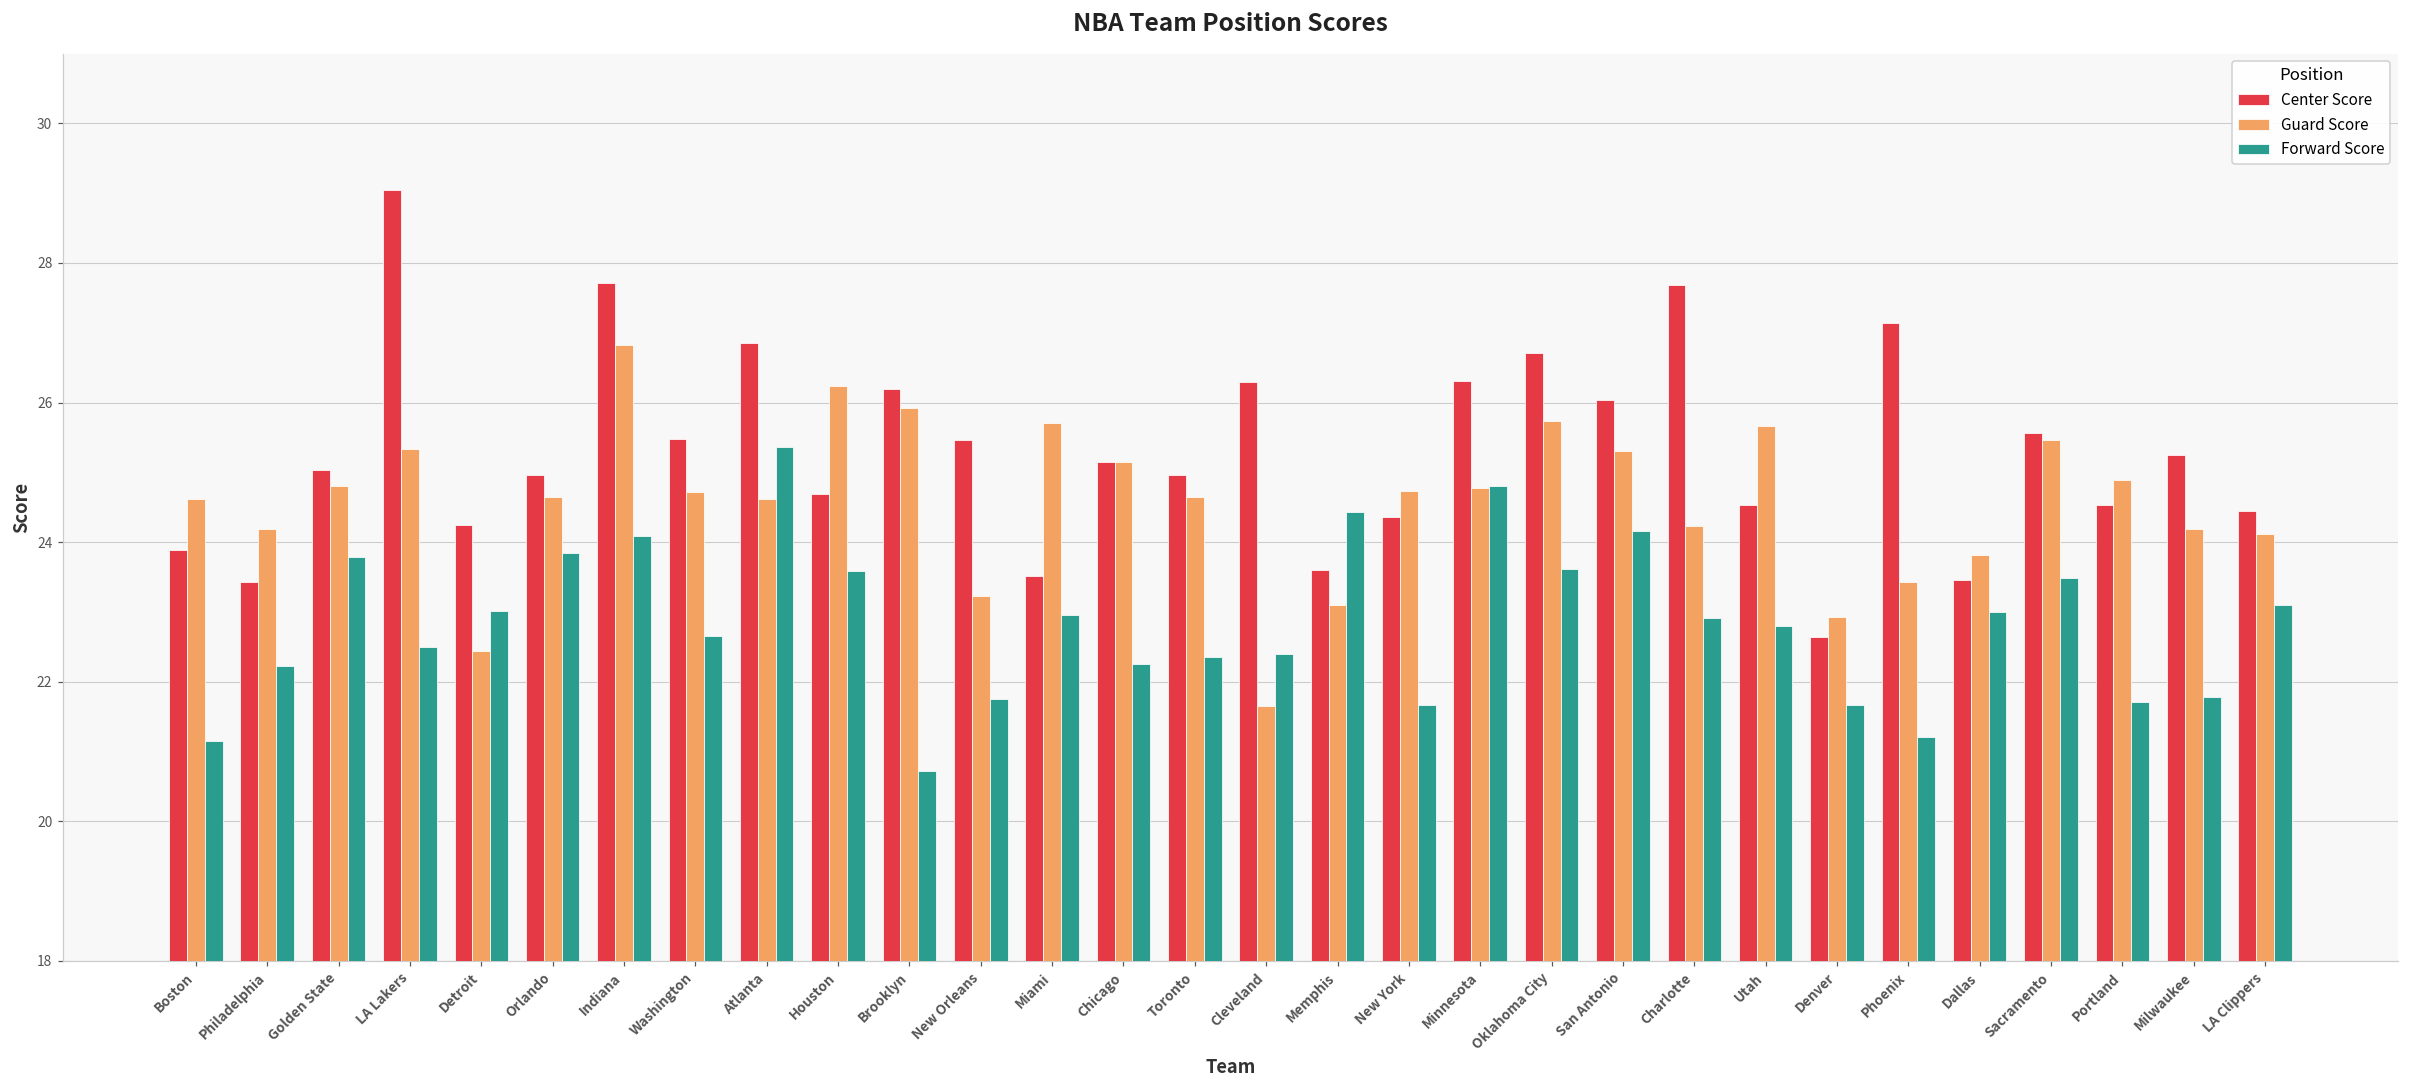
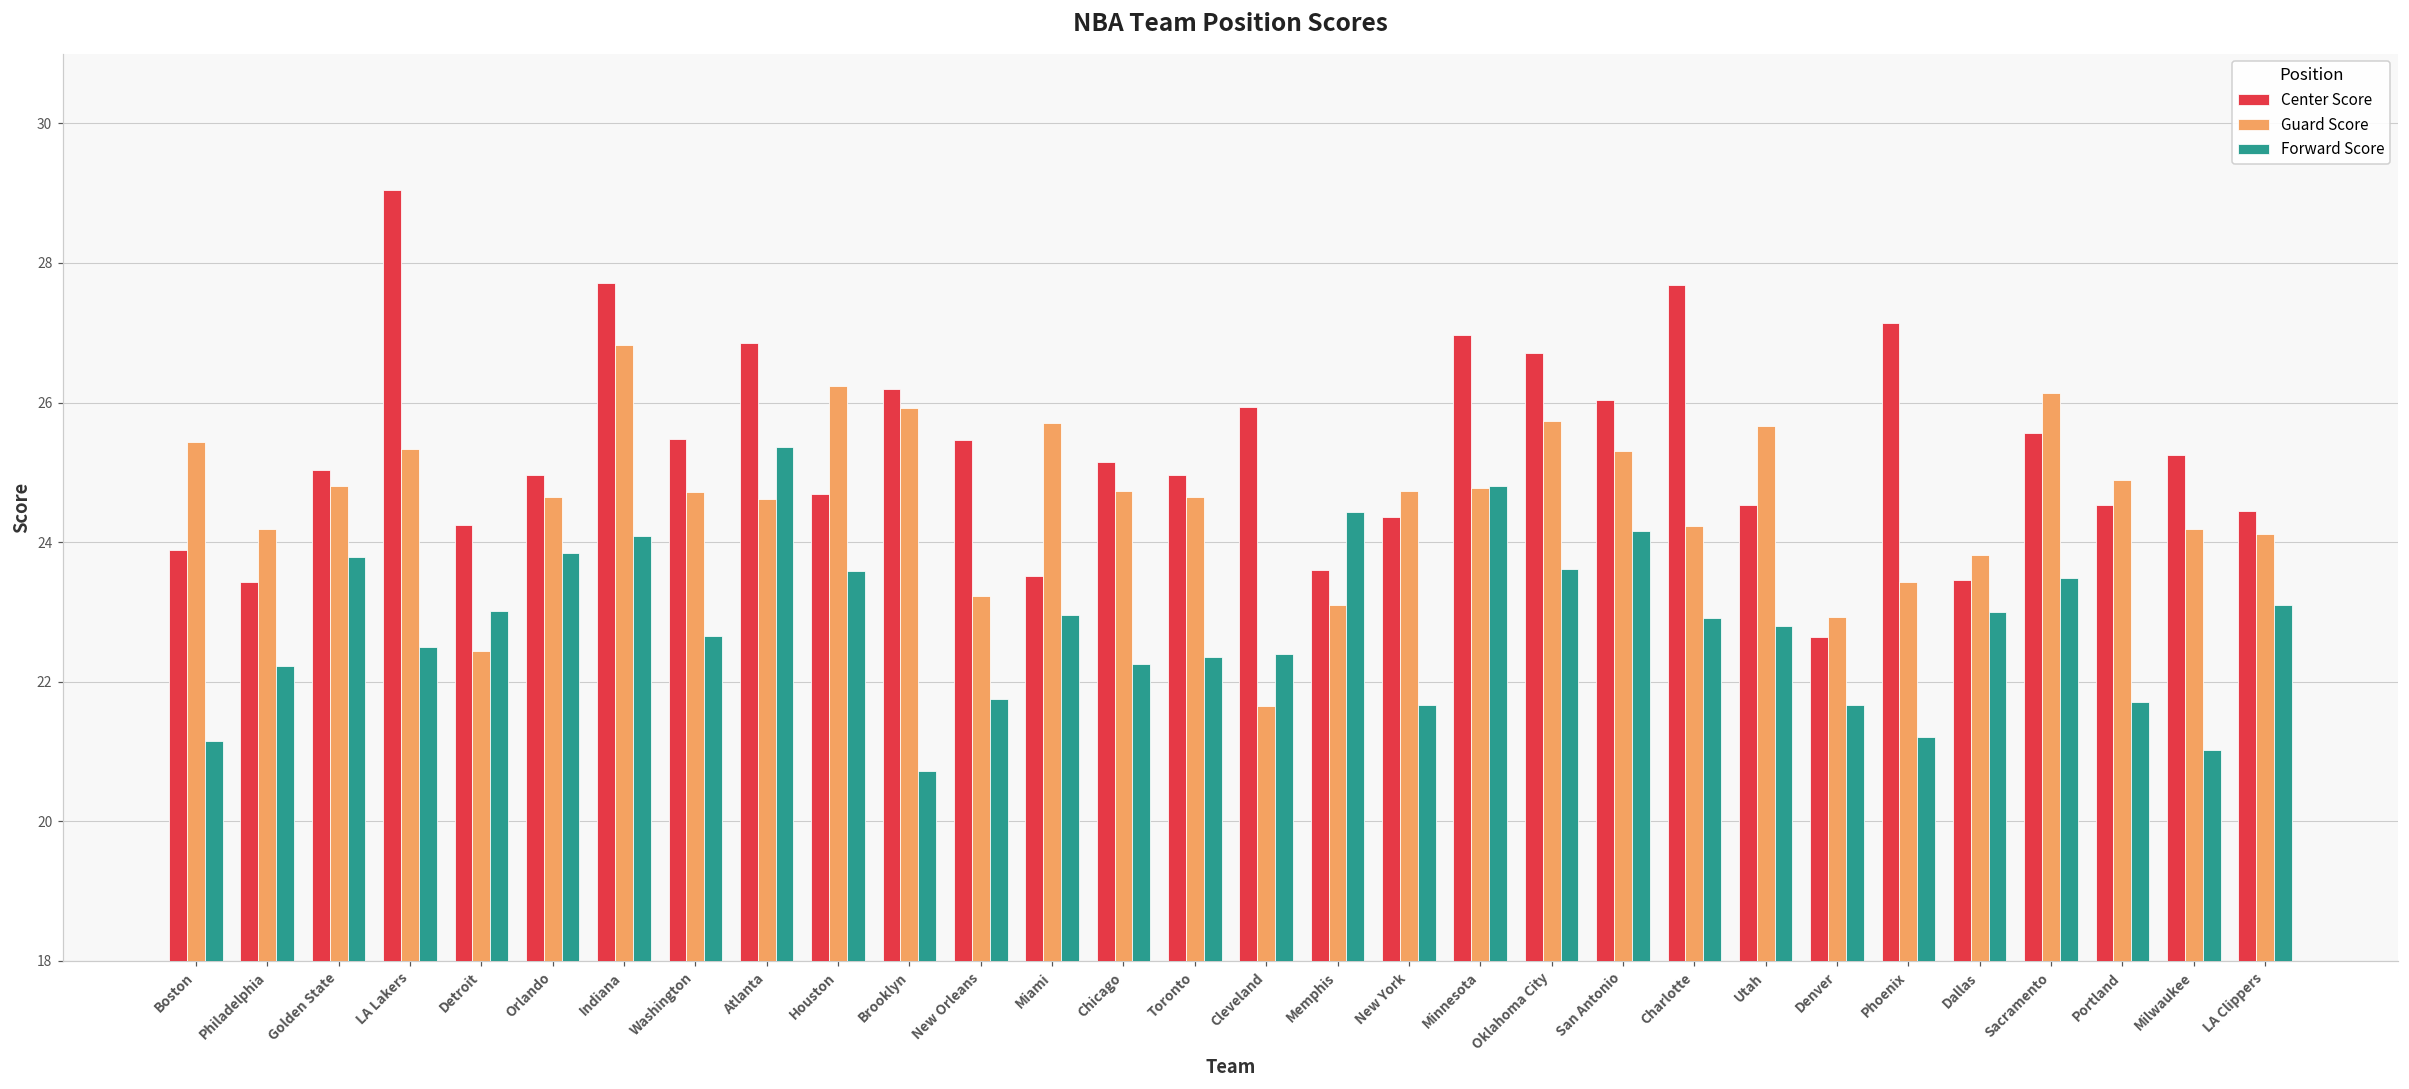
  {
    "Center Score": {
      "Boston": 23.9,
      "Philadelphia": 23.4,
      "Golden State": 25.0,
      "LA Lakers": 29.0,
      "Detroit": 24.3,
      "Orlando": 25.0,
      "Indiana": 27.7,
      "Washington": 25.5,
      "Atlanta": 26.9,
      "Houston": 24.7,
      "Brooklyn": 26.2,
      "New Orleans": 25.5,
      "Miami": 23.5,
      "Chicago": 25.2,
      "Toronto": 25.0,
-     "Cleveland": 26.3,
+     "Cleveland": 25.9,
      "Memphis": 23.6,
      "New York": 24.4,
-     "Minnesota": 26.3,
+     "Minnesota": 27.0,
      "Oklahoma City": 26.7,
      "San Antonio": 26.0,
      "Charlotte": 27.7,
      "Utah": 24.5,
      "Denver": 22.6,
      "Phoenix": 27.1,
      "Dallas": 23.5,
      "Sacramento": 25.6,
      "Portland": 24.5,
      "Milwaukee": 25.3,
      "LA Clippers": 24.4
    },
    "Guard Score": {
-     "Boston": 24.6,
+     "Boston": 25.4,
      "Philadelphia": 24.2,
      "Golden State": 24.8,
      "LA Lakers": 25.3,
      "Detroit": 22.4,
      "Orlando": 24.7,
      "Indiana": 26.8,
      "Washington": 24.7,
      "Atlanta": 24.6,
      "Houston": 26.2,
      "Brooklyn": 25.9,
      "New Orleans": 23.2,
      "Miami": 25.7,
-     "Chicago": 25.2,
+     "Chicago": 24.7,
      "Toronto": 24.6,
      "Cleveland": 21.7,
      "Memphis": 23.1,
      "New York": 24.7,
      "Minnesota": 24.8,
      "Oklahoma City": 25.7,
      "San Antonio": 25.3,
      "Charlotte": 24.2,
      "Utah": 25.7,
      "Denver": 22.9,
      "Phoenix": 23.4,
      "Dallas": 23.8,
-     "Sacramento": 25.5,
+     "Sacramento": 26.1,
      "Portland": 24.9,
      "Milwaukee": 24.2,
      "LA Clippers": 24.1
    },
    "Forward Score": {
      "Boston": 21.2,
      "Philadelphia": 22.2,
      "Golden State": 23.8,
      "LA Lakers": 22.5,
      "Detroit": 23.0,
      "Orlando": 23.8,
      "Indiana": 24.1,
      "Washington": 22.7,
      "Atlanta": 25.4,
      "Houston": 23.6,
      "Brooklyn": 20.7,
      "New Orleans": 21.8,
      "Miami": 23.0,
      "Chicago": 22.3,
      "Toronto": 22.4,
      "Cleveland": 22.4,
      "Memphis": 24.4,
      "New York": 21.7,
      "Minnesota": 24.8,
      "Oklahoma City": 23.6,
      "San Antonio": 24.2,
      "Charlotte": 22.9,
      "Utah": 22.8,
      "Denver": 21.7,
      "Phoenix": 21.2,
      "Dallas": 23.0,
      "Sacramento": 23.5,
      "Portland": 21.7,
-     "Milwaukee": 21.8,
+     "Milwaukee": 21.0,
      "LA Clippers": 23.1
    }
  }
